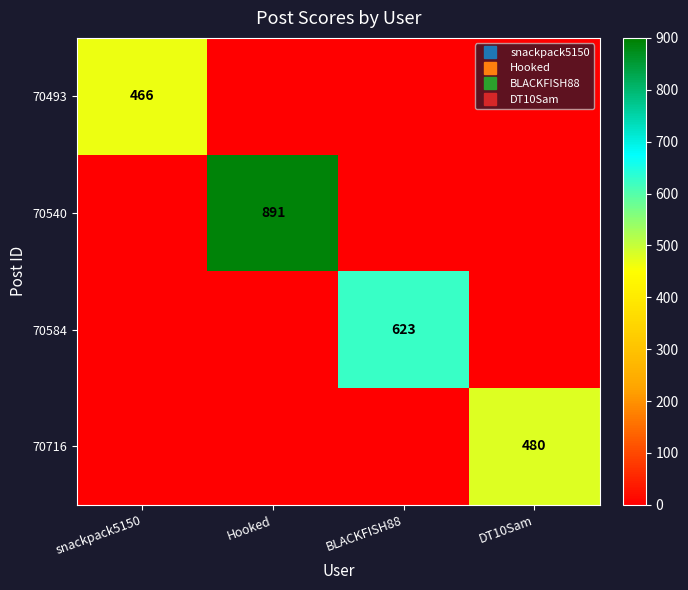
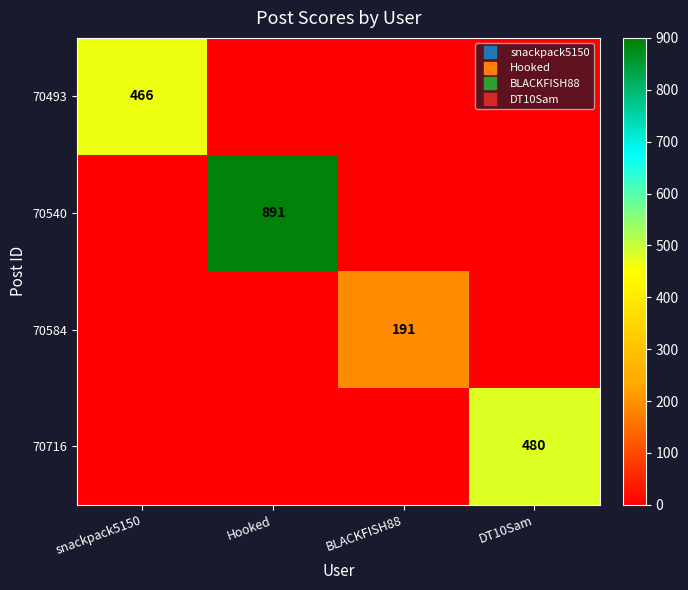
  {
    "70493": {
      "snackpack5150": 466
    },
    "70540": {
      "Hooked": 891
    },
    "70584": {
-     "BLACKFISH88": 623
+     "BLACKFISH88": 191
    },
    "70716": {
      "DT10Sam": 480
    }
  }
